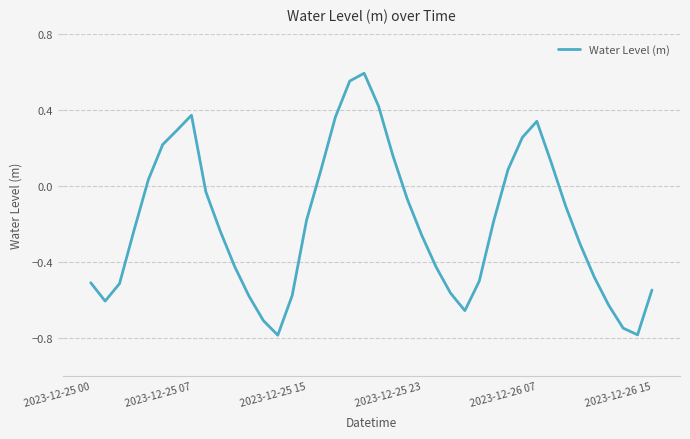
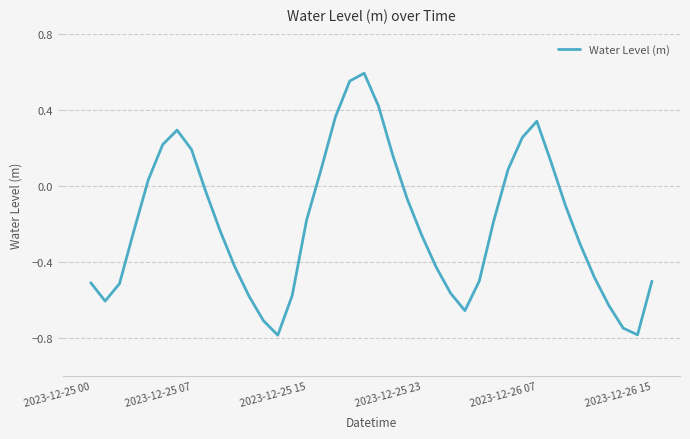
  {
    "2023-12-25 00": -0.51,
-   "2023-12-25 07": 0.37,
+   "2023-12-25 07": 0.19,
    "2023-12-25 15": -0.18,
    "2023-12-25 23": -0.26,
    "2023-12-26 07": 0.34,
-   "2023-12-26 15": -0.55
+   "2023-12-26 15": -0.50
  }
